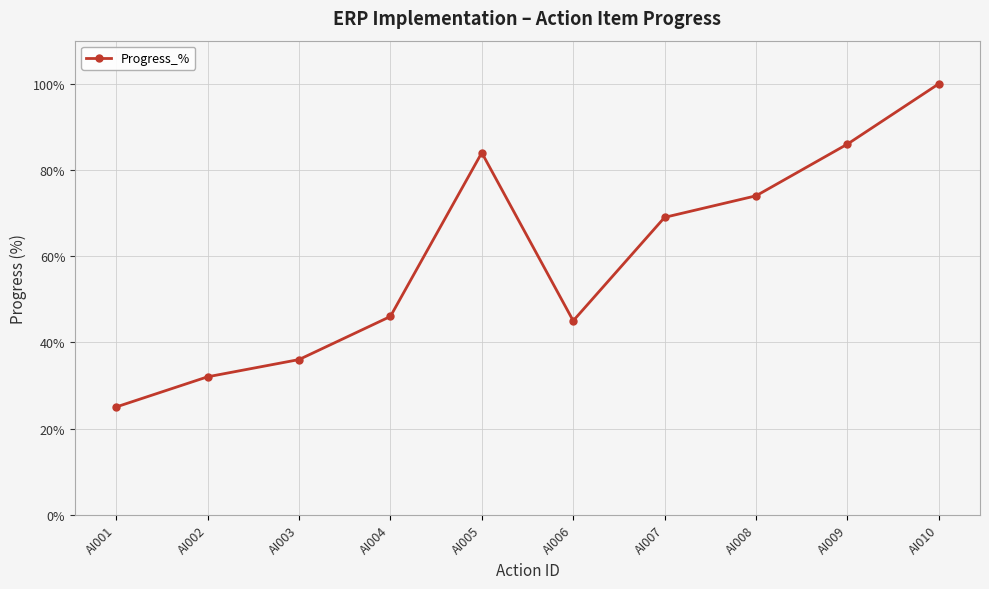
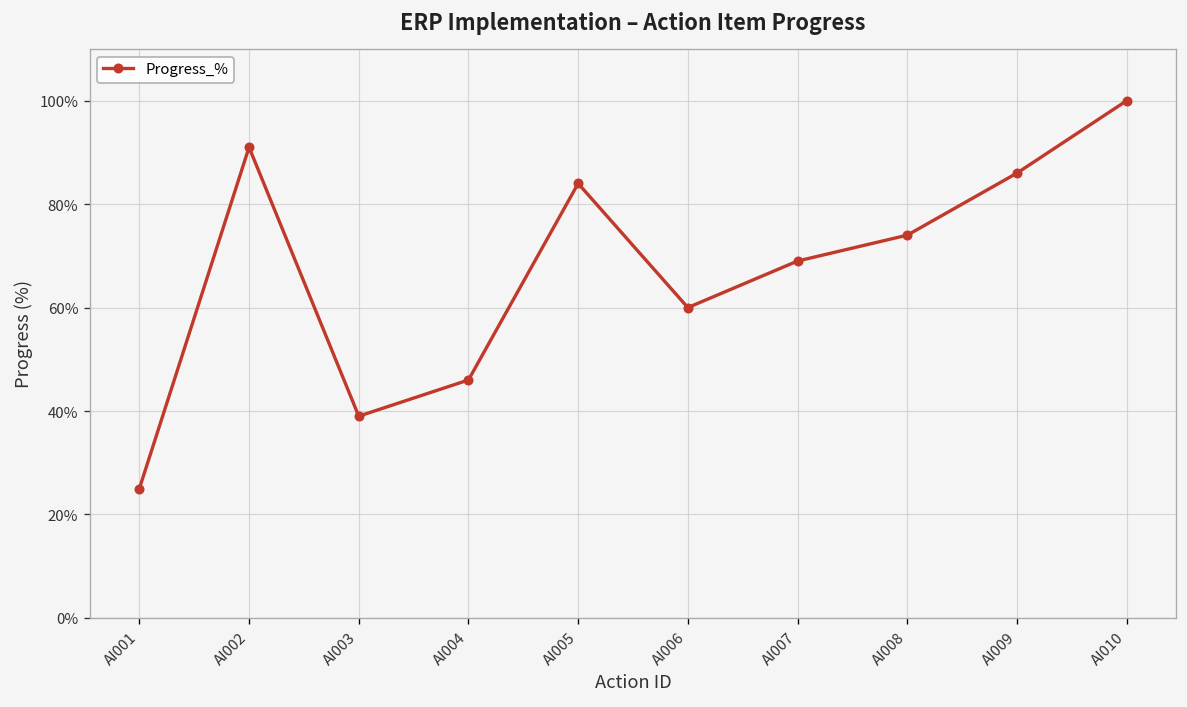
  {
    "AI001": "25%",
-   "AI002": "32%",
-   "AI003": "36%",
+   "AI002": "91%",
+   "AI003": "39%",
    "AI004": "46%",
    "AI005": "84%",
-   "AI006": "45%",
+   "AI006": "60%",
    "AI007": "69%",
    "AI008": "74%",
    "AI009": "86%",
    "AI010": "100%"
  }
